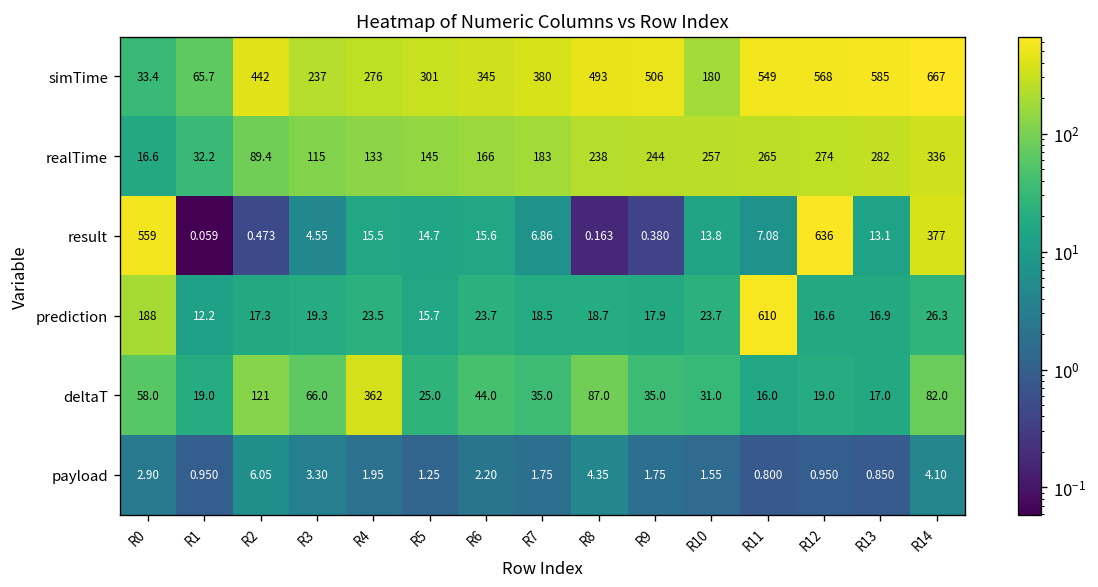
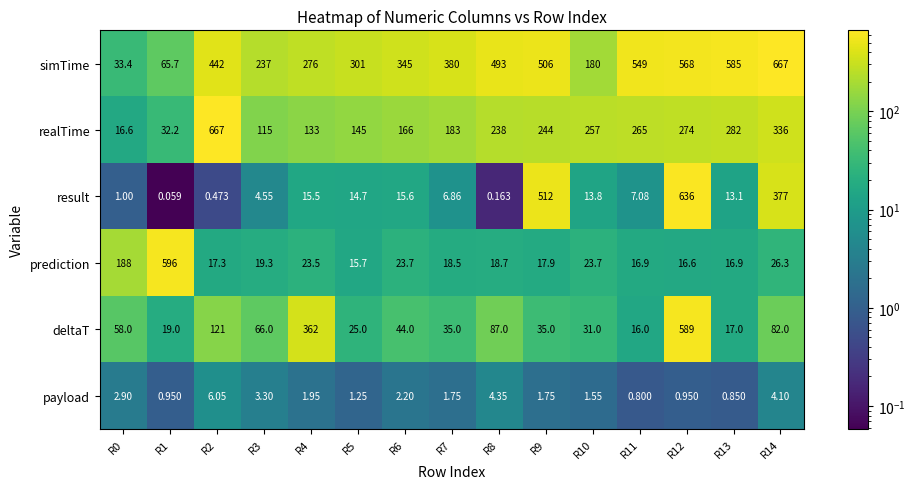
  {
    "simTime": {
      "R0": 33.4,
      "R1": 65.7,
      "R2": 442,
      "R3": 237,
      "R4": 276,
      "R5": 301,
      "R6": 345,
      "R7": 380,
      "R8": 493,
      "R9": 506,
      "R10": 180,
      "R11": 549,
      "R12": 568,
      "R13": 585,
      "R14": 667
    },
    "realTime": {
      "R0": 16.6,
      "R1": 32.2,
-     "R2": 89.4,
+     "R2": 667,
      "R3": 115,
      "R4": 133,
      "R5": 145,
      "R6": 166,
      "R7": 183,
      "R8": 238,
      "R9": 244,
      "R10": 257,
      "R11": 265,
      "R12": 274,
      "R13": 282,
      "R14": 336
    },
    "result": {
-     "R0": 559,
+     "R0": 1.00,
      "R1": 0.059,
      "R2": 0.473,
      "R3": 4.55,
      "R4": 15.5,
      "R5": 14.7,
      "R6": 15.6,
      "R7": 6.86,
      "R8": 0.163,
-     "R9": 0.380,
+     "R9": 512,
      "R10": 13.8,
      "R11": 7.08,
      "R12": 636,
      "R13": 13.1,
      "R14": 377
    },
    "prediction": {
      "R0": 188,
-     "R1": 12.2,
+     "R1": 596,
      "R2": 17.3,
      "R3": 19.3,
      "R4": 23.5,
      "R5": 15.7,
      "R6": 23.7,
      "R7": 18.5,
      "R8": 18.7,
      "R9": 17.9,
      "R10": 23.7,
-     "R11": 610,
+     "R11": 16.9,
      "R12": 16.6,
      "R13": 16.9,
      "R14": 26.3
    },
    "deltaT": {
      "R0": 58.0,
      "R1": 19.0,
      "R2": 121,
      "R3": 66.0,
      "R4": 362,
      "R5": 25.0,
      "R6": 44.0,
      "R7": 35.0,
      "R8": 87.0,
      "R9": 35.0,
      "R10": 31.0,
      "R11": 16.0,
-     "R12": 19.0,
+     "R12": 589,
      "R13": 17.0,
      "R14": 82.0
    },
    "payload": {
      "R0": 2.90,
      "R1": 0.950,
      "R2": 6.05,
      "R3": 3.30,
      "R4": 1.95,
      "R5": 1.25,
      "R6": 2.20,
      "R7": 1.75,
      "R8": 4.35,
      "R9": 1.75,
      "R10": 1.55,
      "R11": 0.800,
      "R12": 0.950,
      "R13": 0.850,
      "R14": 4.10
    }
  }
